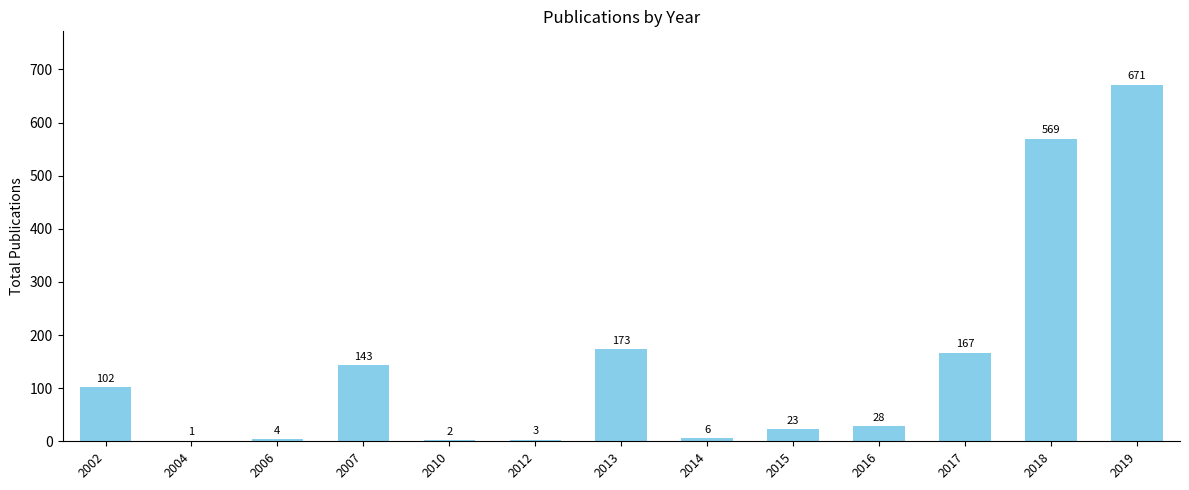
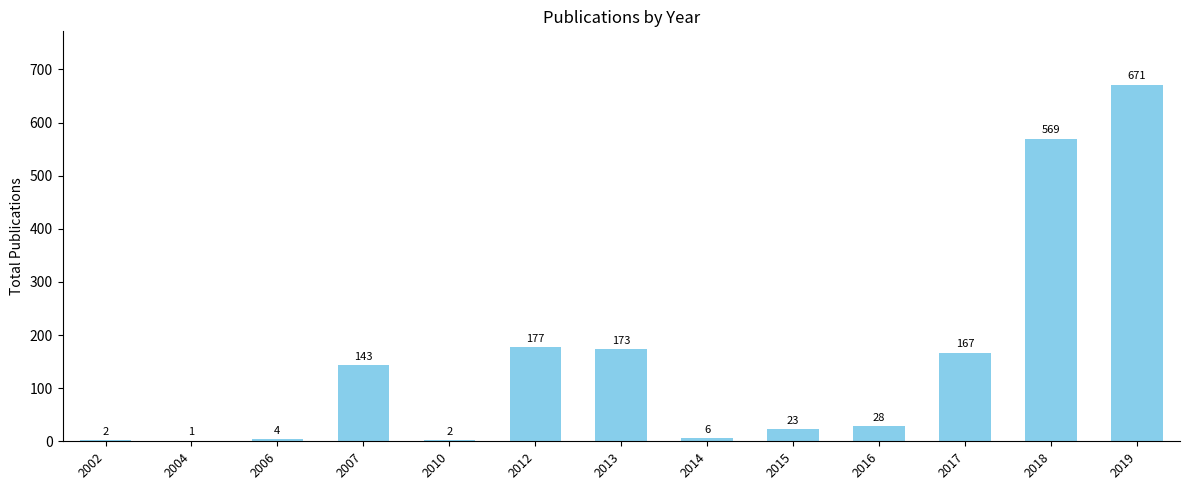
  {
-   "2002": 102,
+   "2002": 2,
    "2004": 1,
    "2006": 4,
    "2007": 143,
    "2010": 2,
-   "2012": 3,
+   "2012": 177,
    "2013": 173,
    "2014": 6,
    "2015": 23,
    "2016": 28,
    "2017": 167,
    "2018": 569,
    "2019": 671
  }
